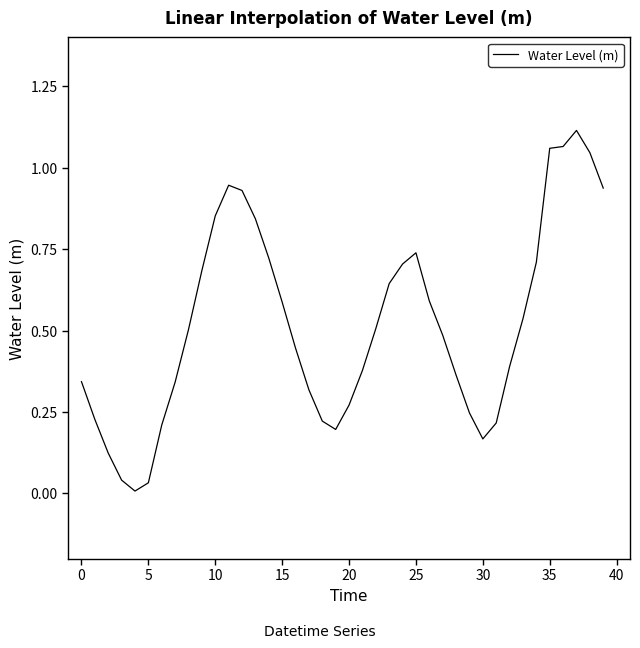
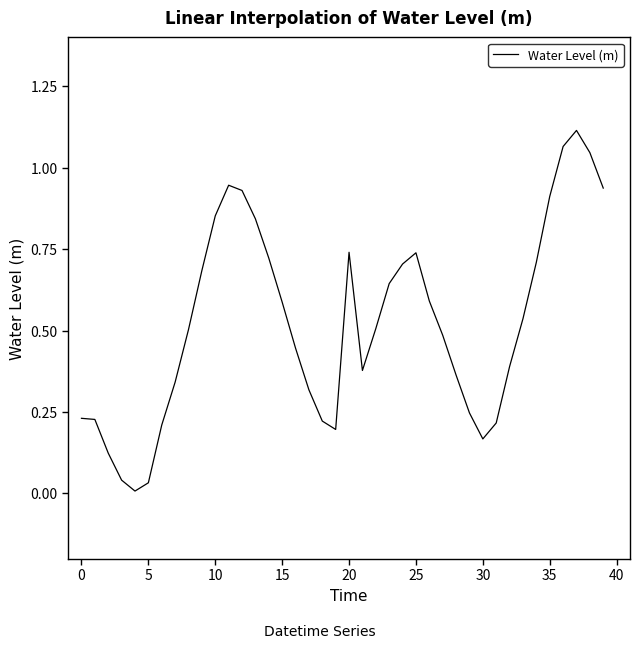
  {
-   "0": 0.34,
+   "0": 0.23,
    "5": 0.03,
    "10": 0.85,
    "15": 0.59,
-   "20": 0.27,
+   "20": 0.74,
    "25": 0.74,
    "30": 0.17,
-   "35": 1.06
+   "35": 0.91
  }
